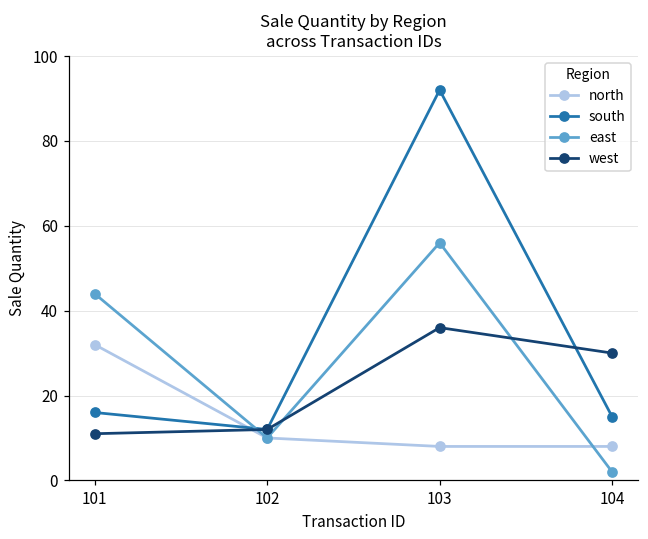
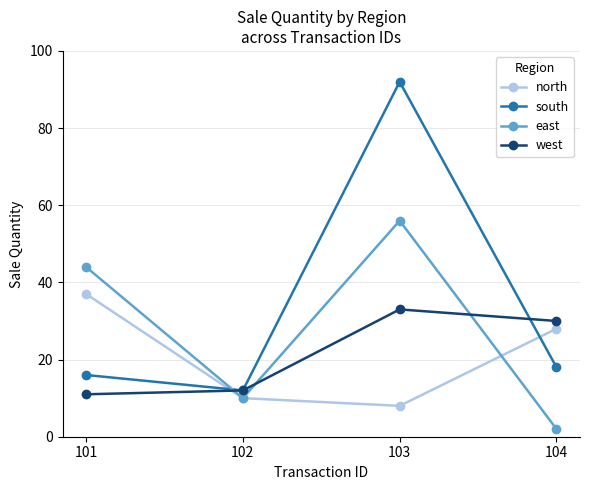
  {
    "north": {
-     "101": 32,
+     "101": 37,
      "103": 8,
-     "104": 8
+     "104": 28
    },
    "south": {
      "101": 16,
      "103": 92,
-     "104": 15
+     "104": 18
    },
    "east": {
      "101": 44,
      "103": 56,
      "104": 2
    },
    "west": {
      "101": 11,
-     "103": 36,
+     "103": 33,
      "104": 30
    }
  }
